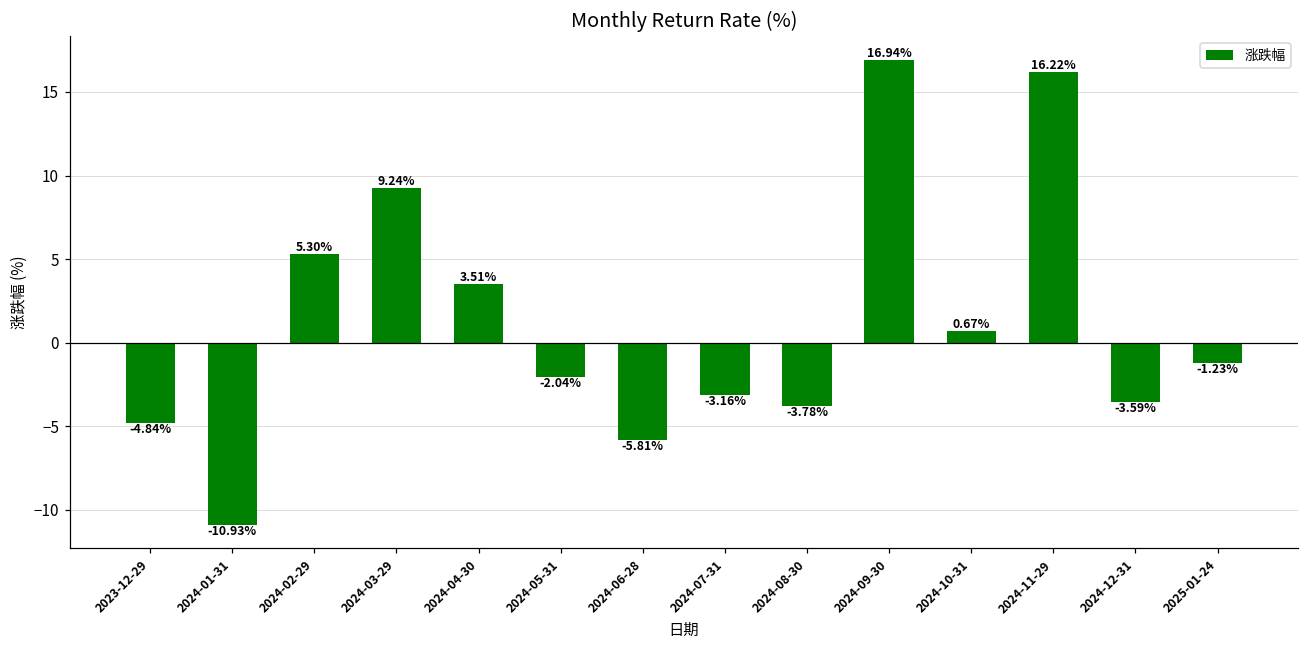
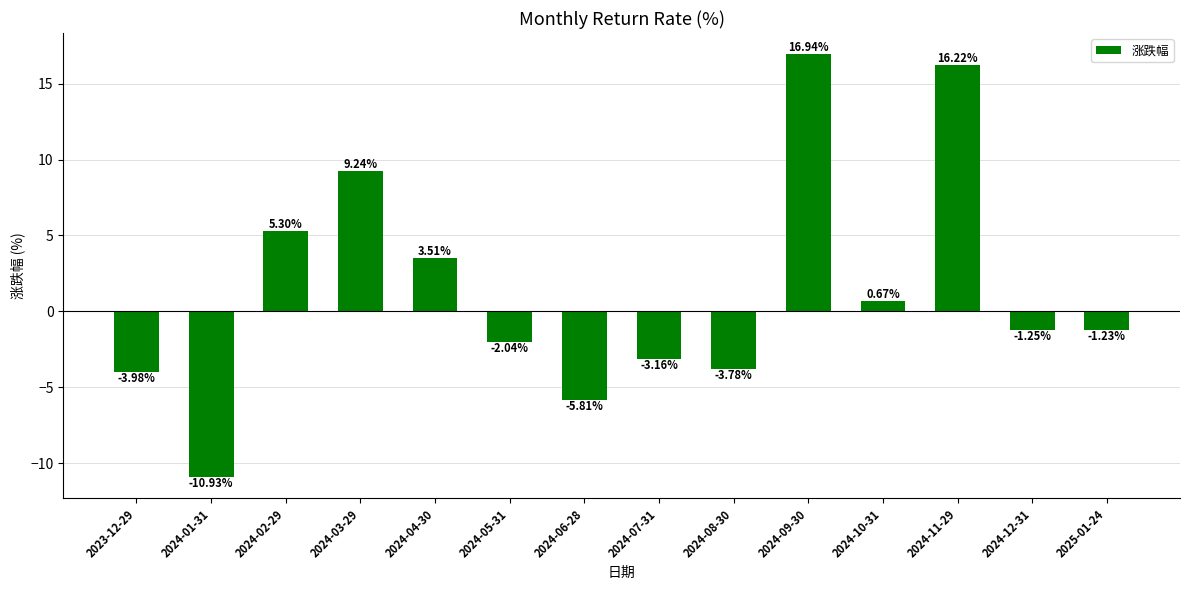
  {
-   "2023-12-29": "-4.84%",
+   "2023-12-29": "-3.98%",
    "2024-01-31": "-10.93%",
    "2024-02-29": "5.30%",
    "2024-03-29": "9.24%",
    "2024-04-30": "3.51%",
    "2024-05-31": "-2.04%",
    "2024-06-28": "-5.81%",
    "2024-07-31": "-3.16%",
    "2024-08-30": "-3.78%",
    "2024-09-30": "16.94%",
    "2024-10-31": "0.67%",
    "2024-11-29": "16.22%",
-   "2024-12-31": "-3.59%",
+   "2024-12-31": "-1.25%",
    "2025-01-24": "-1.23%"
  }
